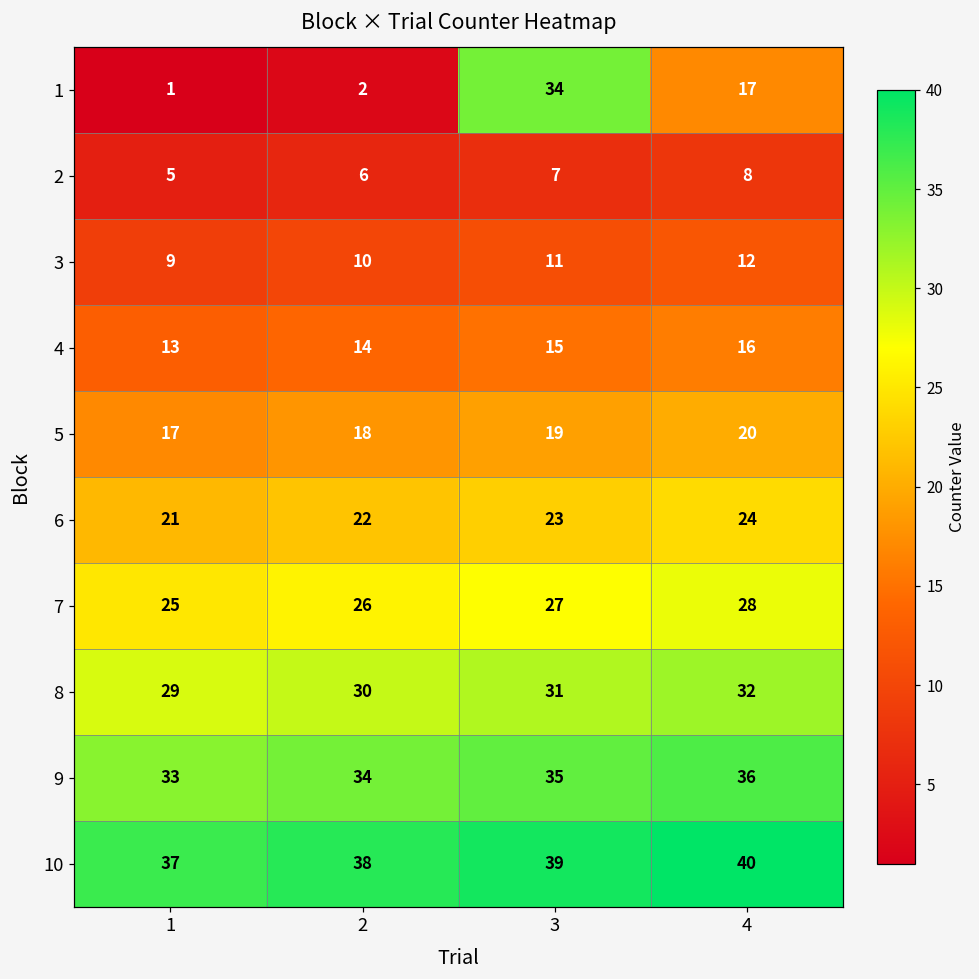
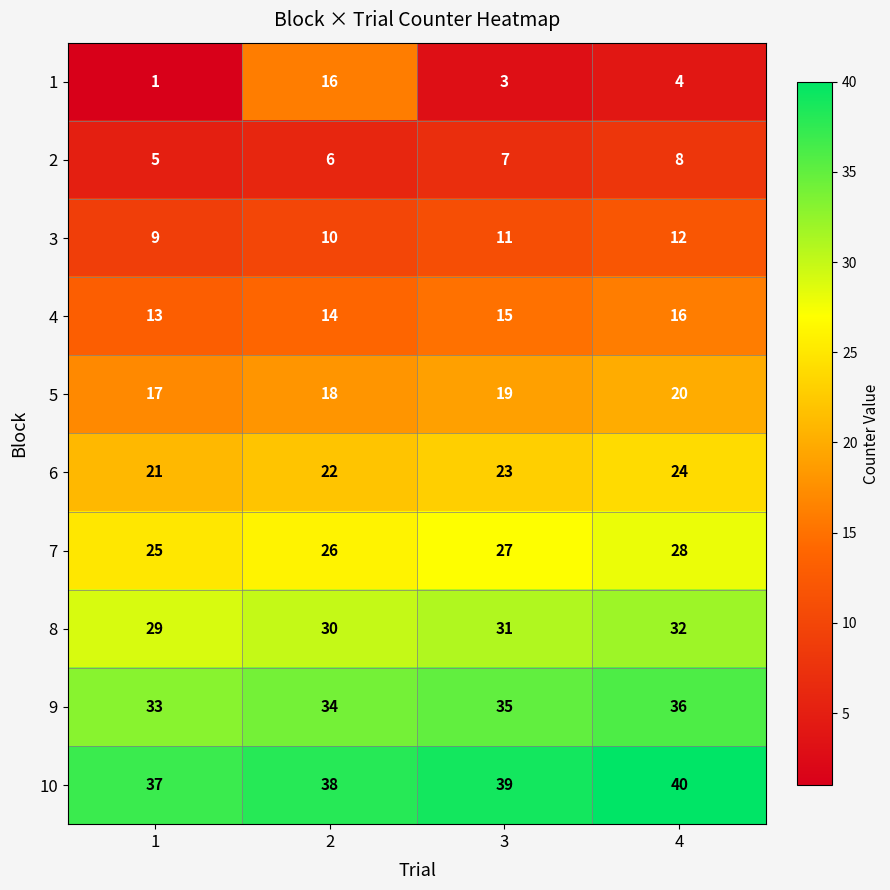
  {
    "1": {
      "1": 1,
-     "2": 2,
-     "3": 34,
-     "4": 17
+     "2": 16,
+     "3": 3,
+     "4": 4
    },
    "2": {
      "1": 5,
      "2": 6,
      "3": 7,
      "4": 8
    },
    "3": {
      "1": 9,
      "2": 10,
      "3": 11,
      "4": 12
    },
    "4": {
      "1": 13,
      "2": 14,
      "3": 15,
      "4": 16
    },
    "5": {
      "1": 17,
      "2": 18,
      "3": 19,
      "4": 20
    },
    "6": {
      "1": 21,
      "2": 22,
      "3": 23,
      "4": 24
    },
    "7": {
      "1": 25,
      "2": 26,
      "3": 27,
      "4": 28
    },
    "8": {
      "1": 29,
      "2": 30,
      "3": 31,
      "4": 32
    },
    "9": {
      "1": 33,
      "2": 34,
      "3": 35,
      "4": 36
    },
    "10": {
      "1": 37,
      "2": 38,
      "3": 39,
      "4": 40
    }
  }
